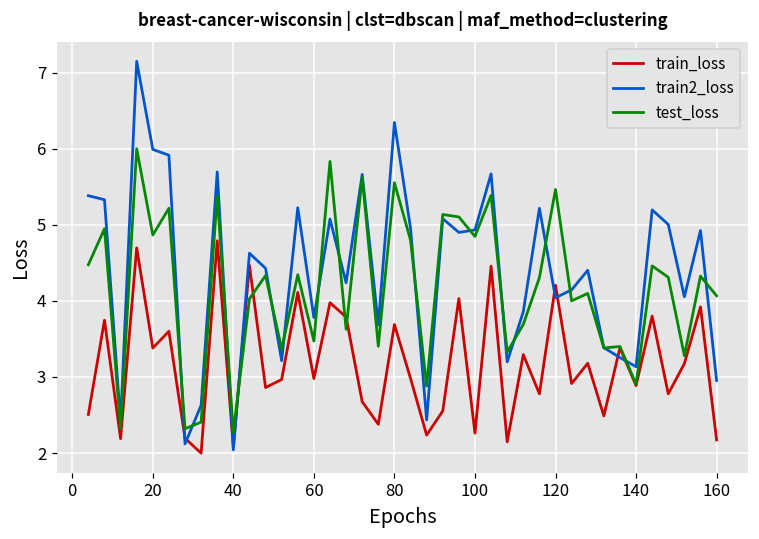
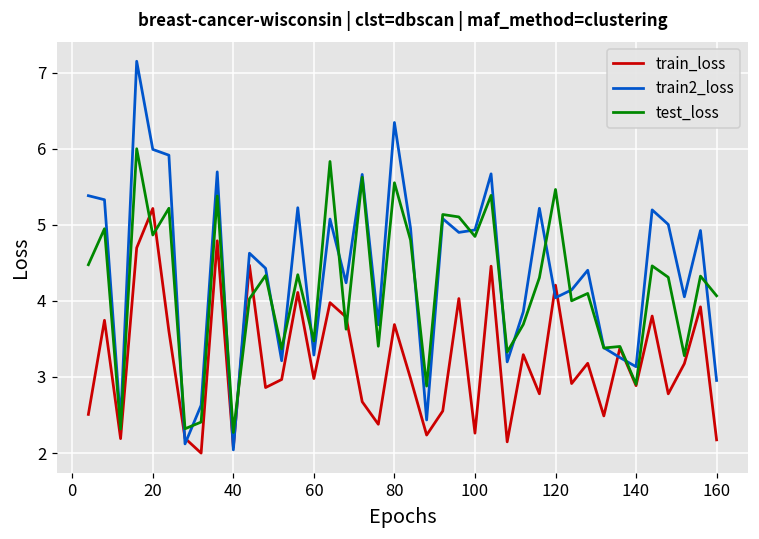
  {
    "train_loss": {
-     "20": 3.4,
+     "20": 5.2,
      "60": 3.0,
      "80": 3.7,
      "100": 2.3,
      "120": 4.2,
      "160": 2.2
    },
    "train2_loss": {
      "20": 6.0,
-     "60": 3.8,
+     "60": 3.3,
      "80": 6.3,
      "100": 4.9,
      "120": 4.0,
      "140": 3.1,
      "160": 3.0
    },
    "test_loss": {
      "20": 4.9,
      "40": 2.3,
      "60": 3.5,
      "80": 5.6,
      "100": 4.8,
      "120": 5.5,
      "160": 4.1
    }
  }
